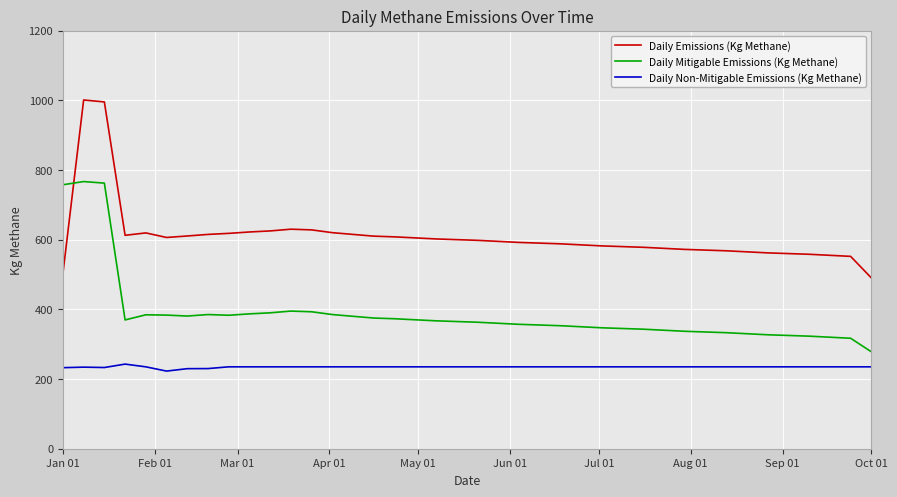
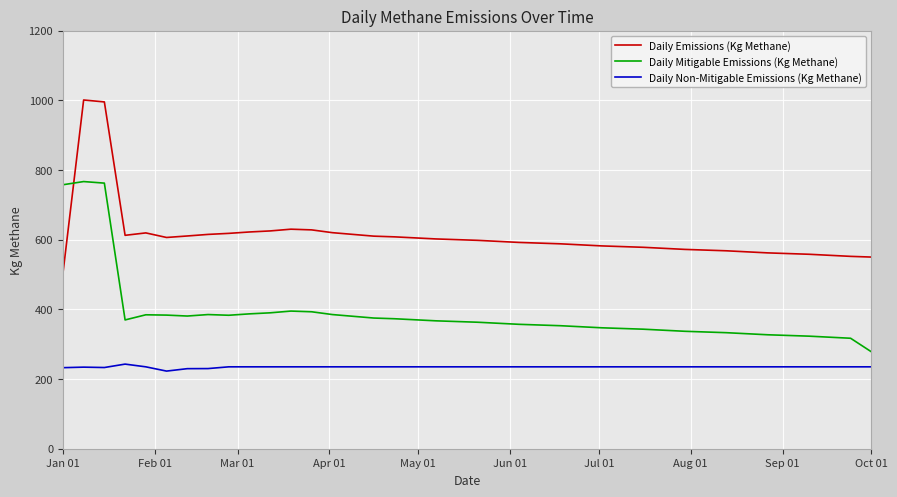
  {
    "Daily Emissions (Kg Methane)": {
      "Jan 01": 500,
-     "Oct 01": 490
+     "Oct 01": 550
    },
    "Daily Mitigable Emissions (Kg Methane)": {
      "Jan 01": 760,
      "Oct 01": 280
    },
    "Daily Non-Mitigable Emissions (Kg Methane)": {
      "Jan 01": 230,
      "Oct 01": 240
    }
  }
